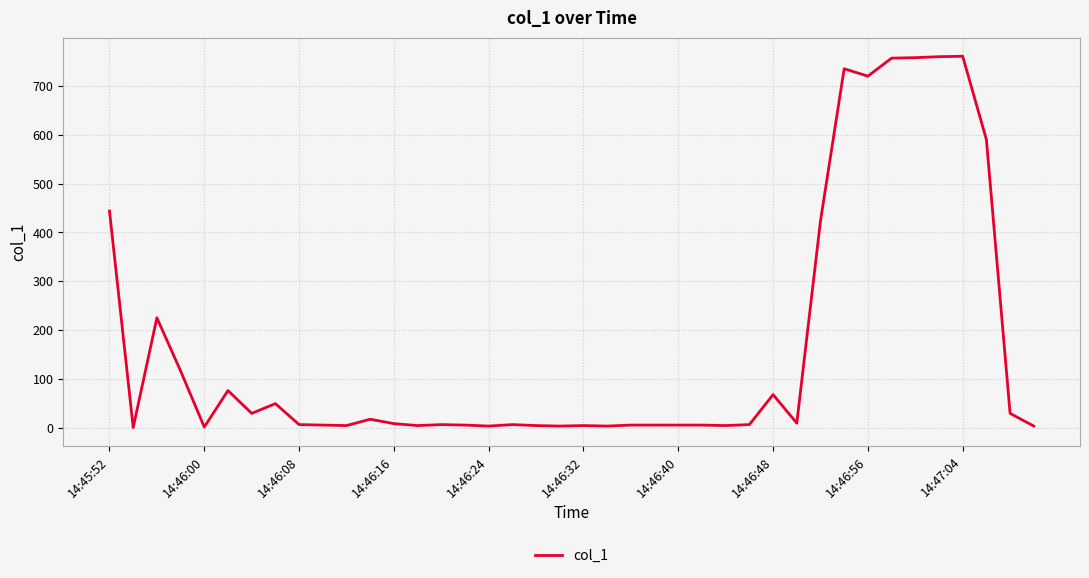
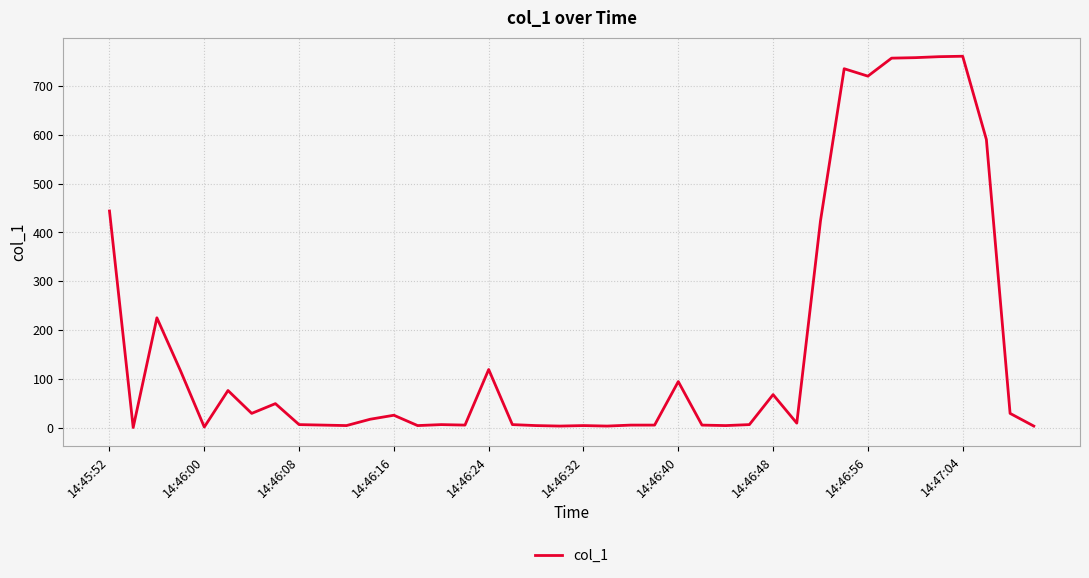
  {
    "14:45:52": 440,
    "14:46:00": 0,
    "14:46:08": 10,
-   "14:46:16": 10,
-   "14:46:24": 0,
+   "14:46:16": 30,
+   "14:46:24": 120,
    "14:46:32": 0,
-   "14:46:40": 10,
+   "14:46:40": 90,
    "14:46:48": 70,
    "14:46:56": 720,
    "14:47:04": 760
  }
